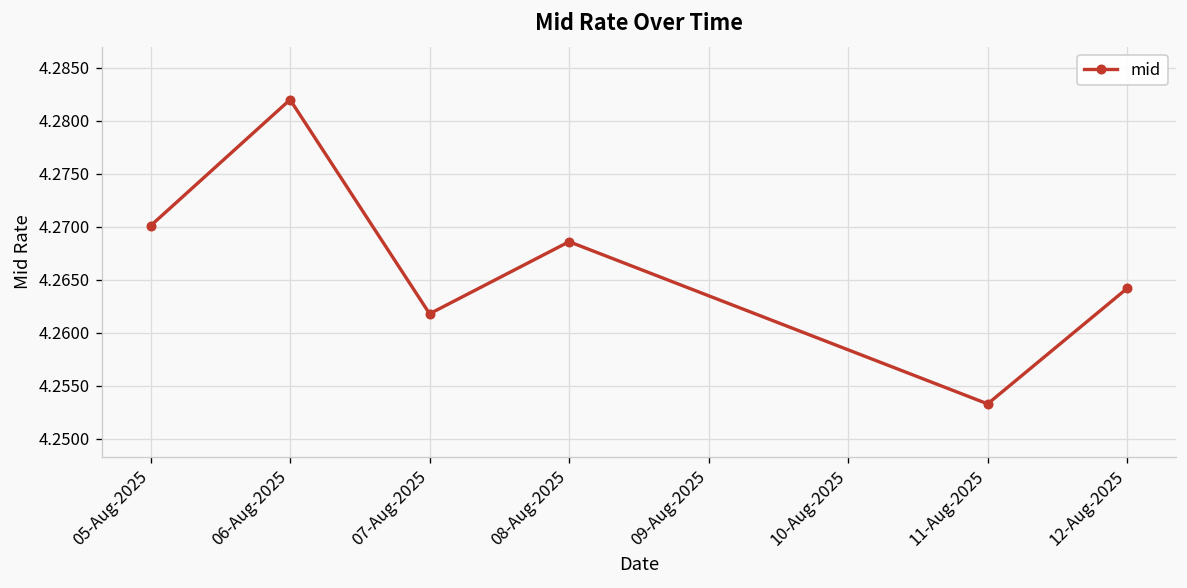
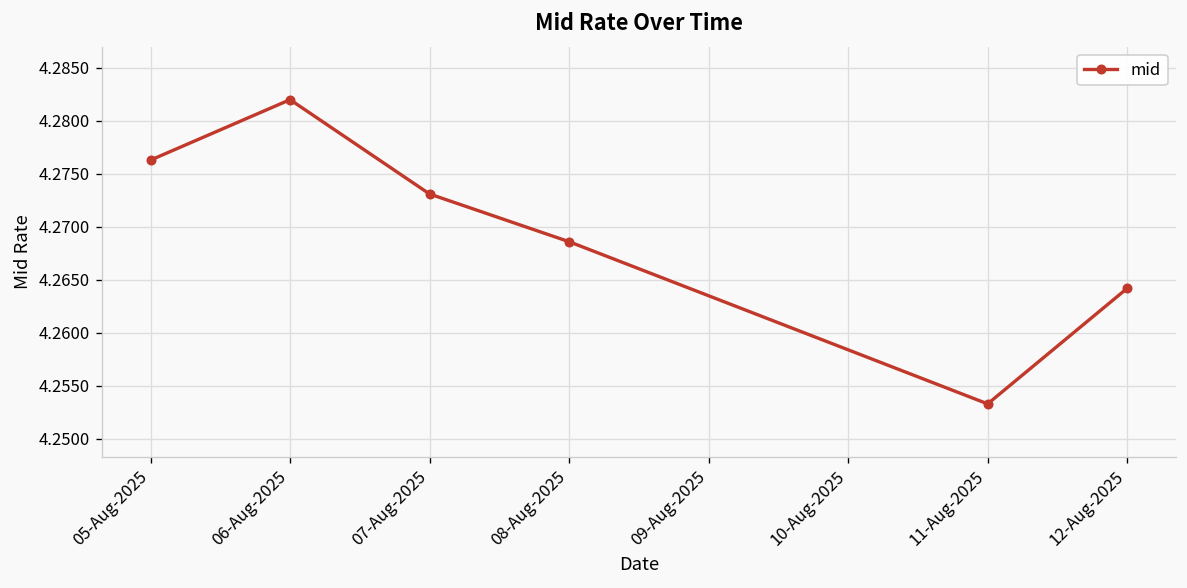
  {
-   "05-Aug-2025": 4.270,
+   "05-Aug-2025": 4.276,
    "06-Aug-2025": 4.282,
-   "07-Aug-2025": 4.262,
+   "07-Aug-2025": 4.273,
    "08-Aug-2025": 4.269,
    "11-Aug-2025": 4.253,
    "12-Aug-2025": 4.264
  }
